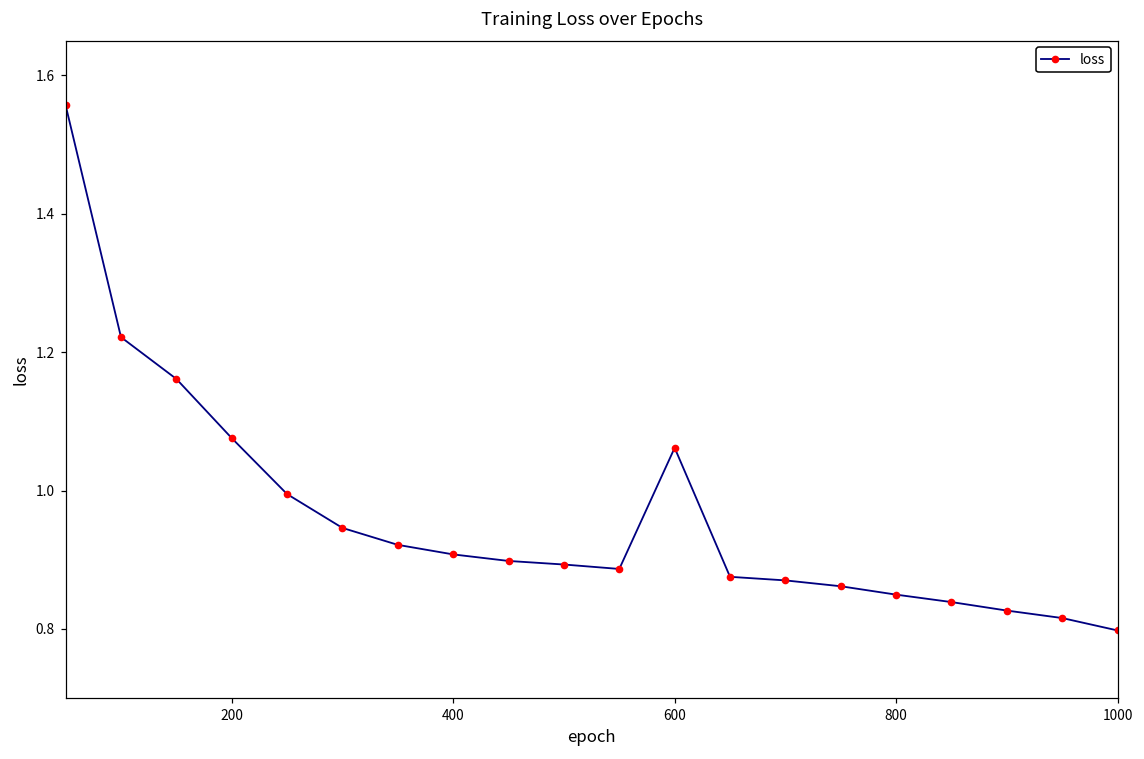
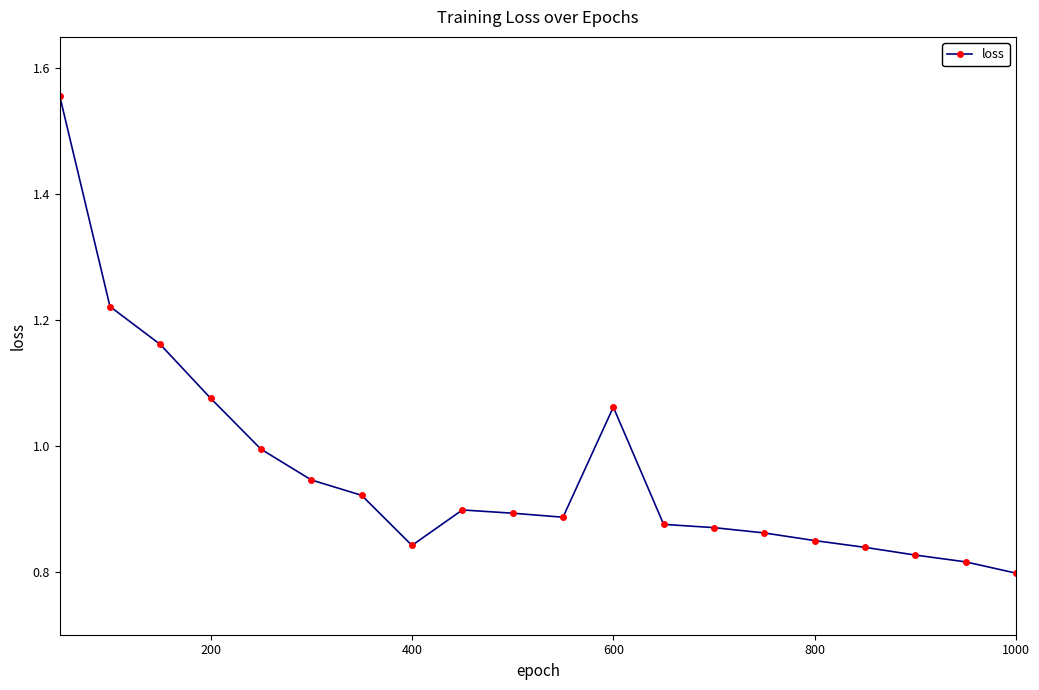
  {
    "200": 1.08,
-   "400": 0.91,
+   "400": 0.84,
    "600": 1.06,
    "800": 0.85,
    "1000": 0.80
  }
